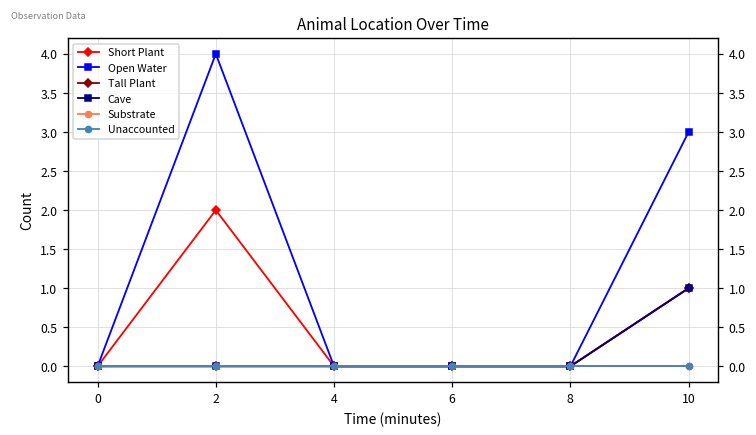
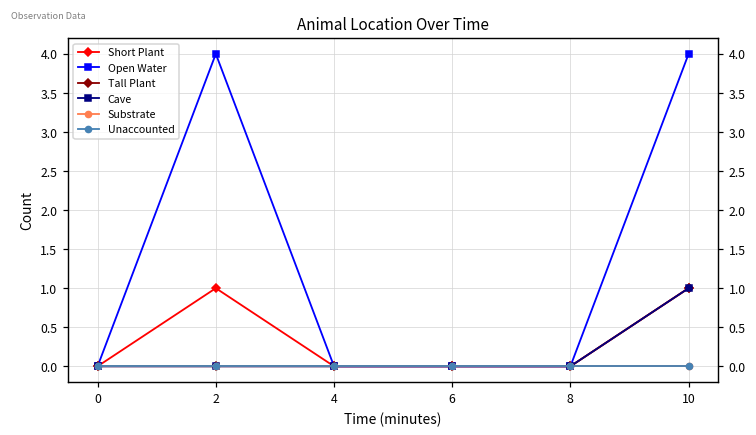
  {
    "Short Plant": {
-     "2": 2
+     "2": 1
    },
    "Open Water": {
      "2": 4,
-     "10": 3
+     "10": 4
    },
    "Unaccounted": {
      "10": 0
    }
  }
